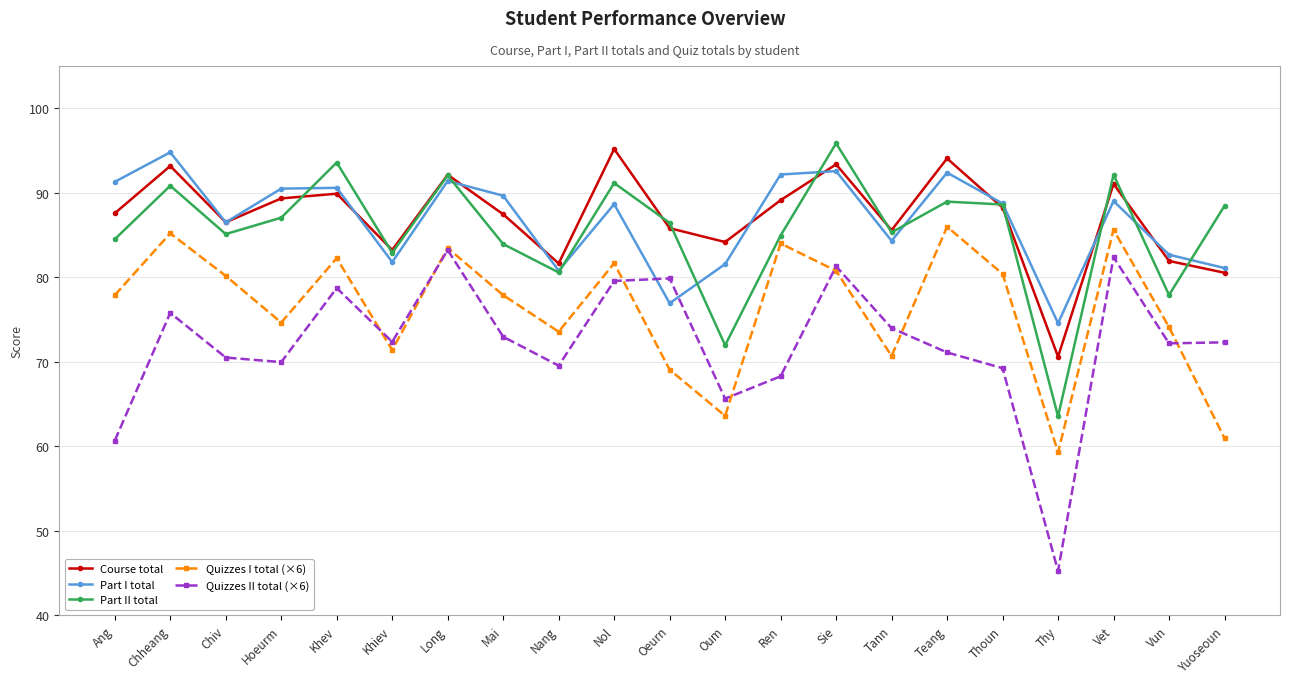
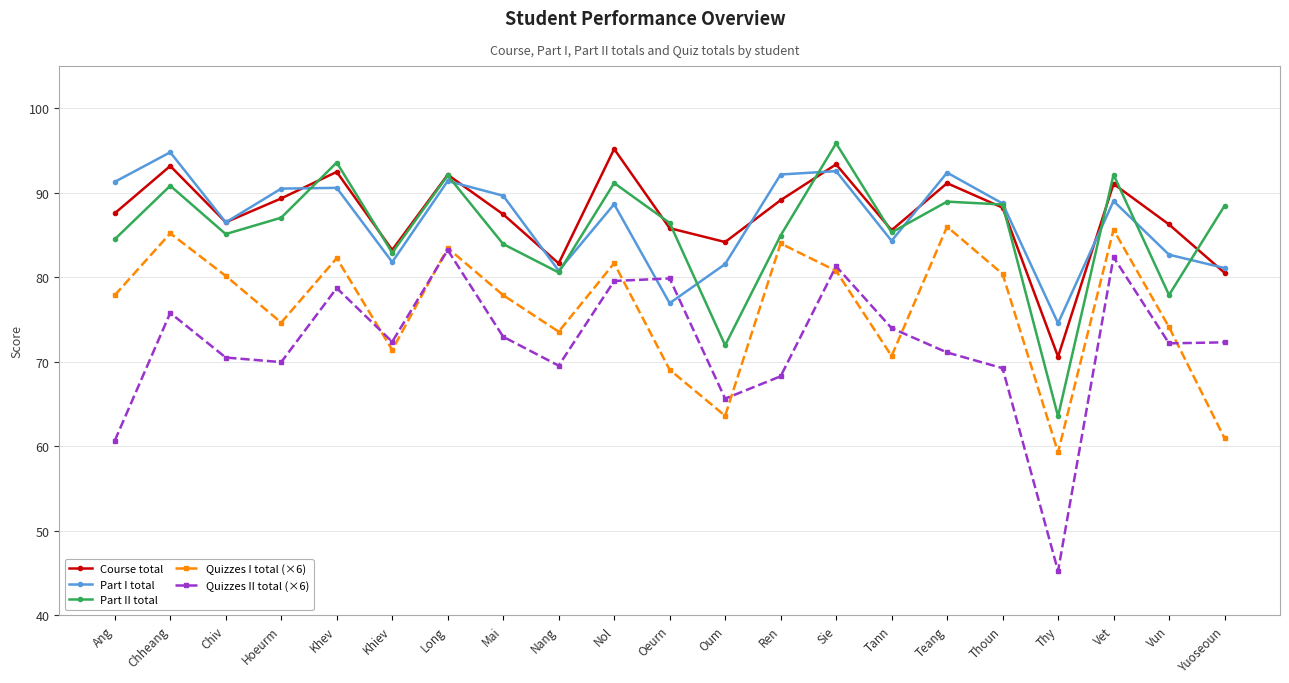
  {
    "Course total": {
      "Ang": 88,
      "Chheang": 93,
      "Hoeurm": 89,
-     "Khev": 90,
+     "Khev": 92,
      "Khiev": 83,
      "Mai": 87,
      "Nang": 82,
      "Nol": 95,
      "Oeurn": 86,
      "Oum": 84,
      "Ren": 89,
      "Sie": 93,
-     "Teang": 94,
+     "Teang": 91,
      "Thoun": 88,
      "Thy": 71,
      "Vet": 91,
-     "Vun": 82,
+     "Vun": 86,
      "Yuoseoun": 81
    },
    "Part I total": {
      "Ang": 91,
      "Chheang": 95,
      "Hoeurm": 90,
      "Khev": 91,
      "Khiev": 82,
      "Long": 91,
      "Mai": 90,
      "Nol": 89,
      "Oeurn": 77,
      "Oum": 82,
      "Ren": 92,
      "Sie": 93,
      "Tann": 84,
      "Teang": 92,
      "Thy": 75,
      "Vet": 89,
      "Vun": 83,
      "Yuoseoun": 81
    },
    "Part II total": {
      "Ang": 85,
      "Chheang": 91,
      "Chiv": 85,
      "Hoeurm": 87,
      "Khev": 94,
      "Khiev": 83,
      "Mai": 84,
      "Nol": 91,
      "Oeurn": 86,
      "Oum": 72,
      "Ren": 85,
      "Sie": 96,
      "Teang": 89,
      "Thy": 64,
      "Vet": 92,
      "Vun": 78,
      "Yuoseoun": 88
    },
    "Quizzes I total (×6)": {
      "Ang": 78,
      "Chheang": 85,
      "Chiv": 80,
      "Hoeurm": 75,
      "Khev": 82,
      "Khiev": 71,
      "Mai": 78,
      "Nang": 74,
      "Nol": 82,
      "Oeurn": 69,
      "Oum": 64,
      "Ren": 84,
      "Sie": 81,
      "Tann": 71,
      "Teang": 86,
      "Thoun": 80,
      "Thy": 59,
      "Vet": 86,
      "Vun": 74,
      "Yuoseoun": 61
    },
    "Quizzes II total (×6)": {
      "Ang": 61,
      "Chheang": 76,
      "Chiv": 71,
      "Hoeurm": 70,
      "Khev": 79,
      "Khiev": 72,
      "Mai": 73,
      "Nang": 70,
      "Nol": 80,
      "Oeurn": 80,
      "Oum": 66,
      "Ren": 68,
      "Sie": 81,
      "Tann": 74,
      "Teang": 71,
      "Thoun": 69,
      "Thy": 45,
      "Vet": 82,
      "Vun": 72,
      "Yuoseoun": 72
    }
  }
